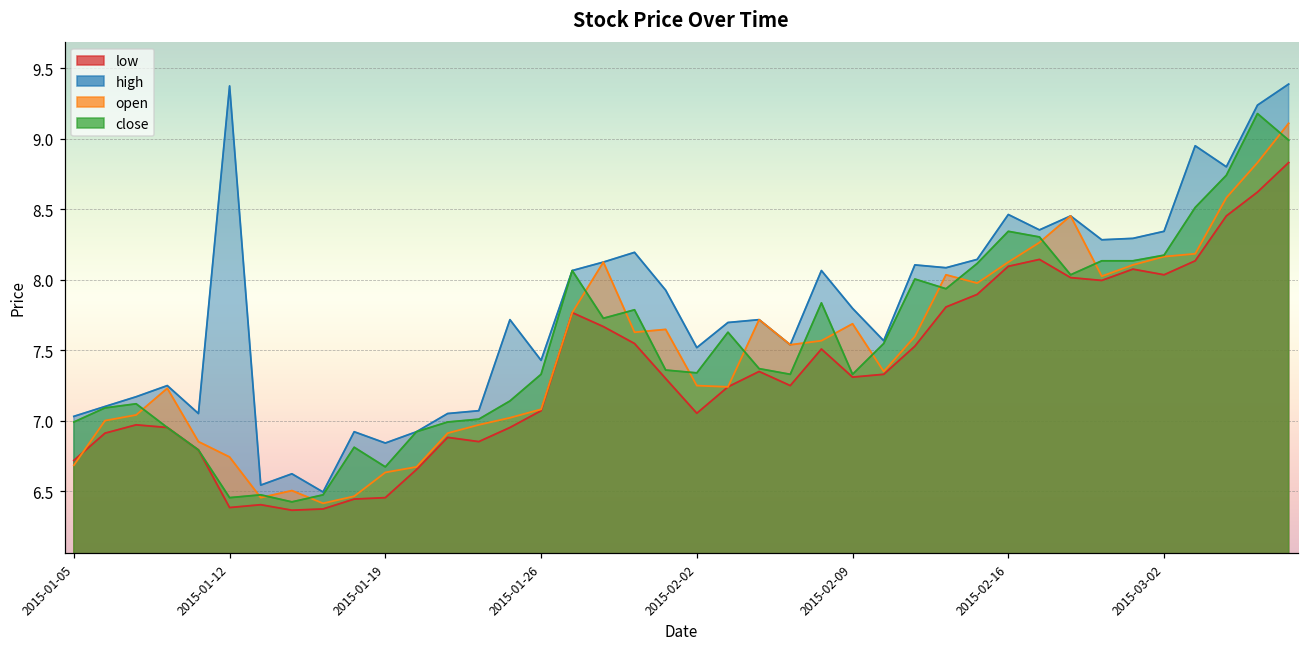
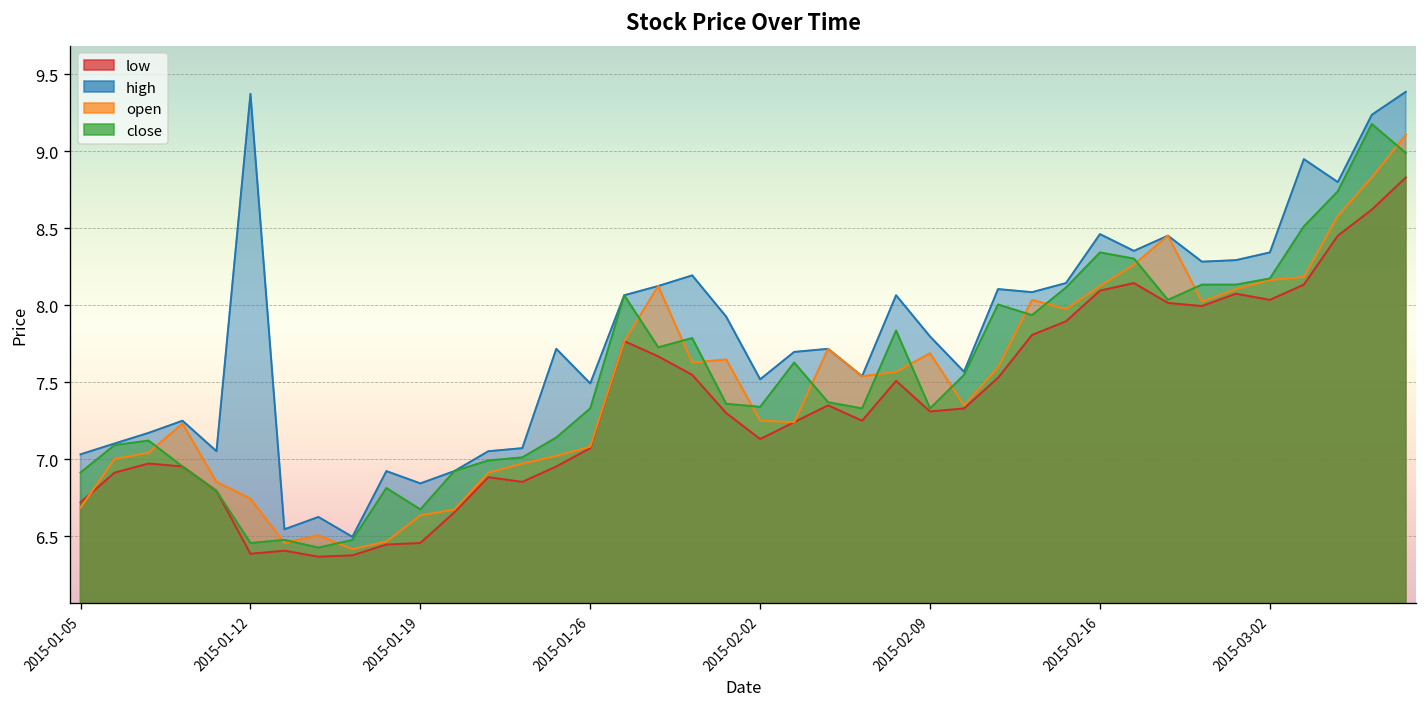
  {
    "low": {
      "2015-01-05": 6.72,
      "2015-01-12": 6.39,
      "2015-01-19": 6.46,
-     "2015-02-02": 7.05,
+     "2015-02-02": 7.13,
      "2015-02-09": 7.31,
      "2015-02-16": 8.10,
      "2015-03-02": 8.04
    },
    "high": {
      "2015-01-05": 7.03,
      "2015-01-12": 9.37,
      "2015-01-19": 6.84,
-     "2015-01-26": 7.43,
+     "2015-01-26": 7.49,
      "2015-02-02": 7.52,
      "2015-02-09": 7.80,
      "2015-02-16": 8.46,
      "2015-03-02": 8.34
    },
    "open": {
      "2015-01-05": 6.69,
      "2015-01-12": 6.74,
      "2015-01-19": 6.64,
      "2015-02-02": 7.25,
      "2015-02-09": 7.69,
      "2015-02-16": 8.13
    },
    "close": {
-     "2015-01-05": 6.99,
+     "2015-01-05": 6.91,
      "2015-01-12": 6.46,
      "2015-01-19": 6.67,
      "2015-01-26": 7.33,
      "2015-02-02": 7.34,
      "2015-02-09": 7.33,
      "2015-02-16": 8.34
    }
  }
